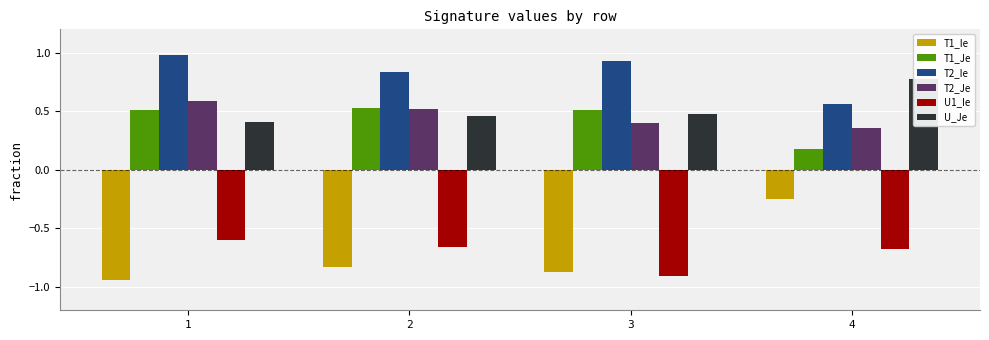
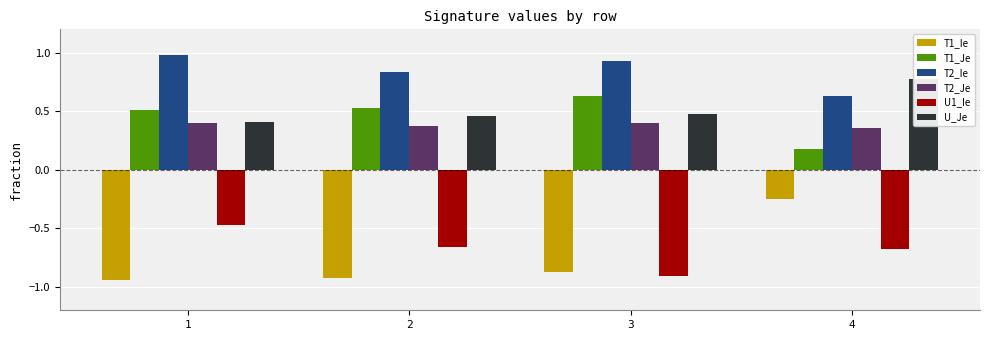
  {
    "T1_Ie": {
      "1": -0.94,
-     "2": -0.83,
+     "2": -0.93,
      "3": -0.87,
      "4": -0.25
    },
    "T1_Je": {
      "1": 0.51,
      "2": 0.53,
-     "3": 0.51,
+     "3": 0.63,
      "4": 0.18
    },
    "T2_Ie": {
      "1": 0.98,
      "2": 0.84,
      "3": 0.93,
-     "4": 0.56
+     "4": 0.63
    },
    "T2_Je": {
-     "1": 0.59,
-     "2": 0.52,
+     "1": 0.40,
+     "2": 0.37,
      "3": 0.40,
      "4": 0.36
    },
    "U1_Ie": {
-     "1": -0.60,
+     "1": -0.47,
      "2": -0.66,
      "3": -0.91,
      "4": -0.68
    },
    "U_Je": {
      "1": 0.41,
      "2": 0.46,
      "3": 0.48
    }
  }
